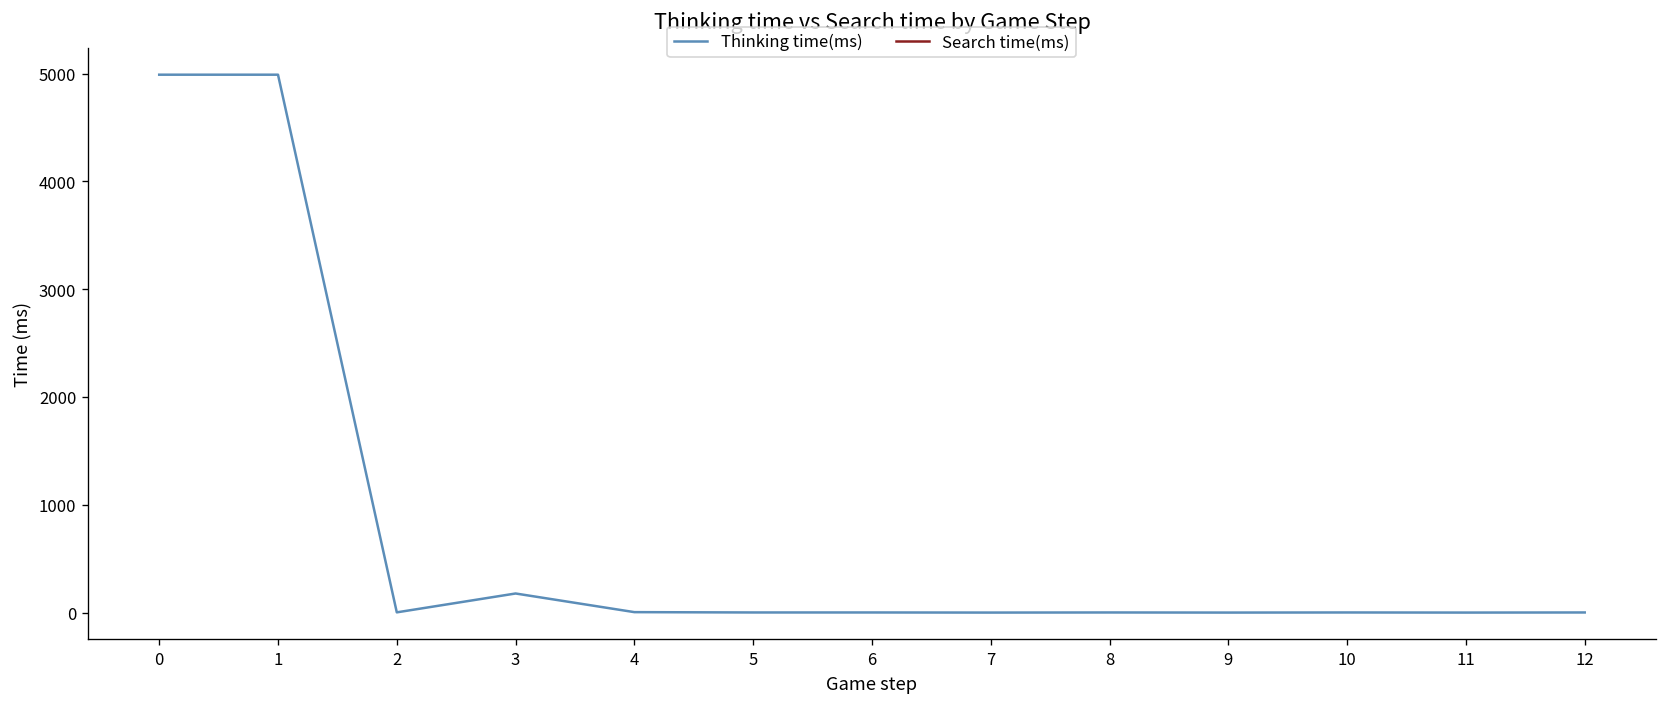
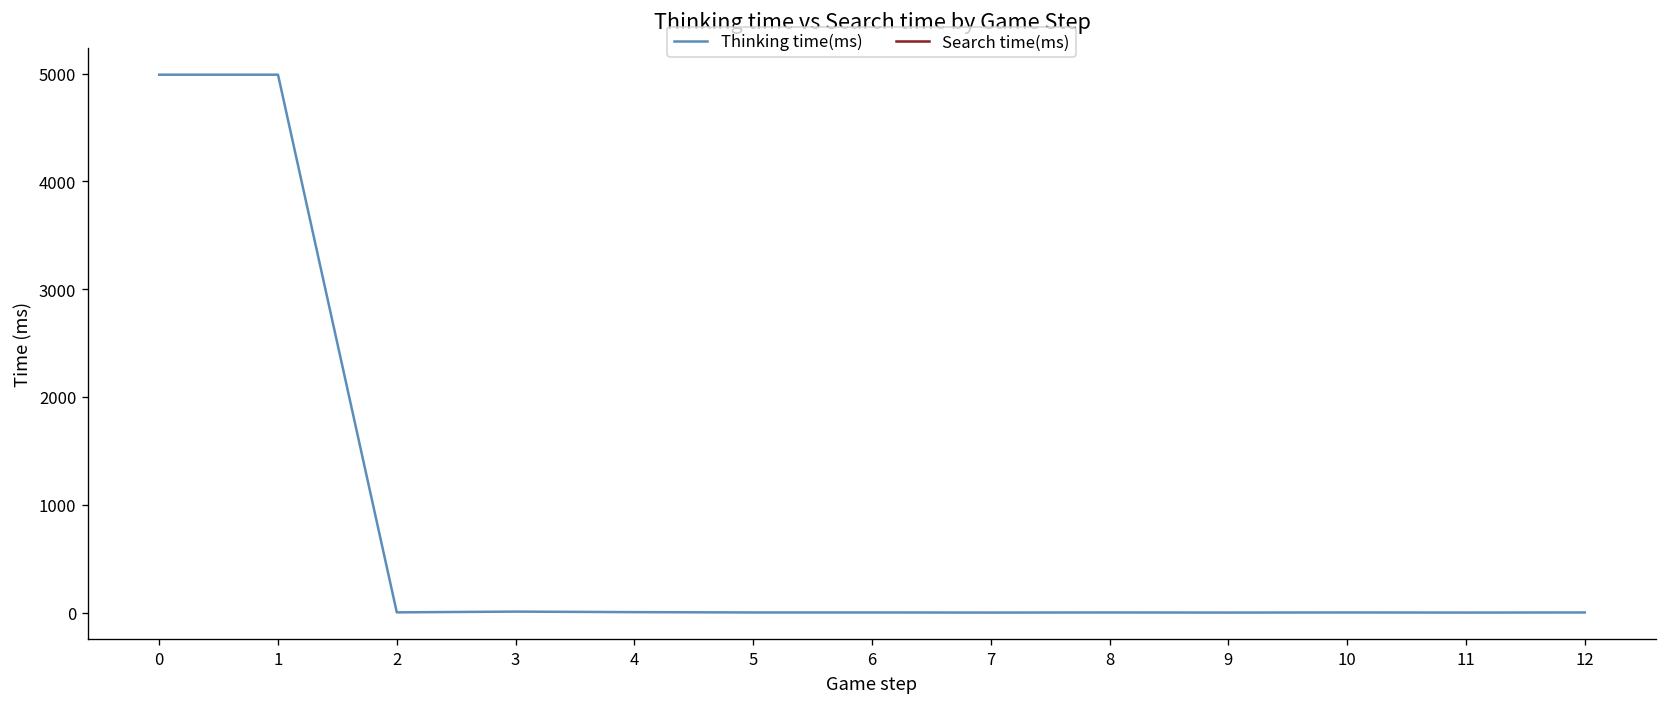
  {
    "Thinking time(ms)": {
      "1": 5000,
      "2": 0,
-     "3": 200,
+     "3": 0,
      "4": 0,
      "5": 0,
      "6": 0,
      "7": 0,
      "8": 0,
      "9": 0,
      "10": 0,
      "11": 0,
      "12": 0
    }
  }
